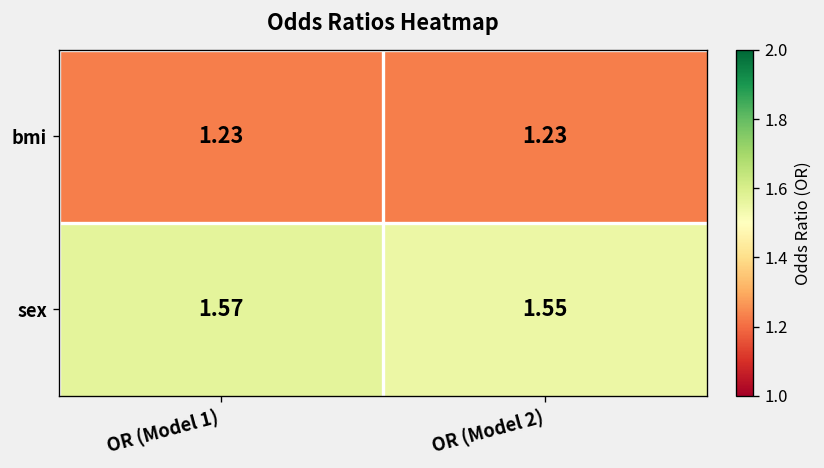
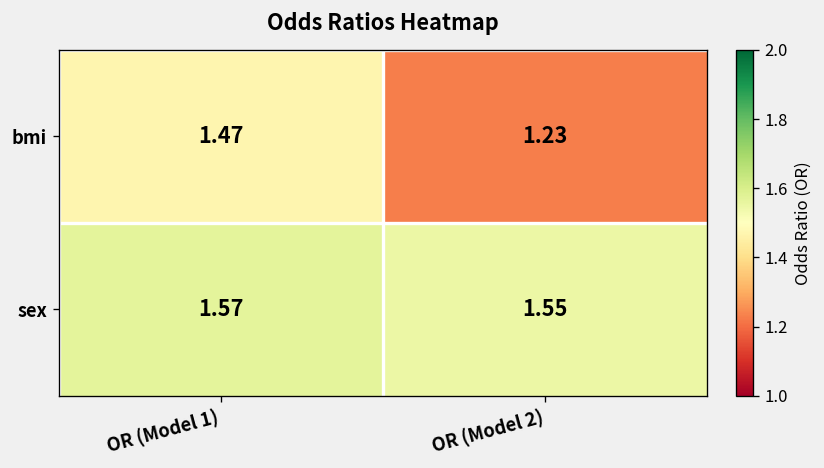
  {
    "bmi": {
-     "OR (Model 1)": 1.23,
+     "OR (Model 1)": 1.47,
      "OR (Model 2)": 1.23
    },
    "sex": {
      "OR (Model 1)": 1.57,
      "OR (Model 2)": 1.55
    }
  }
